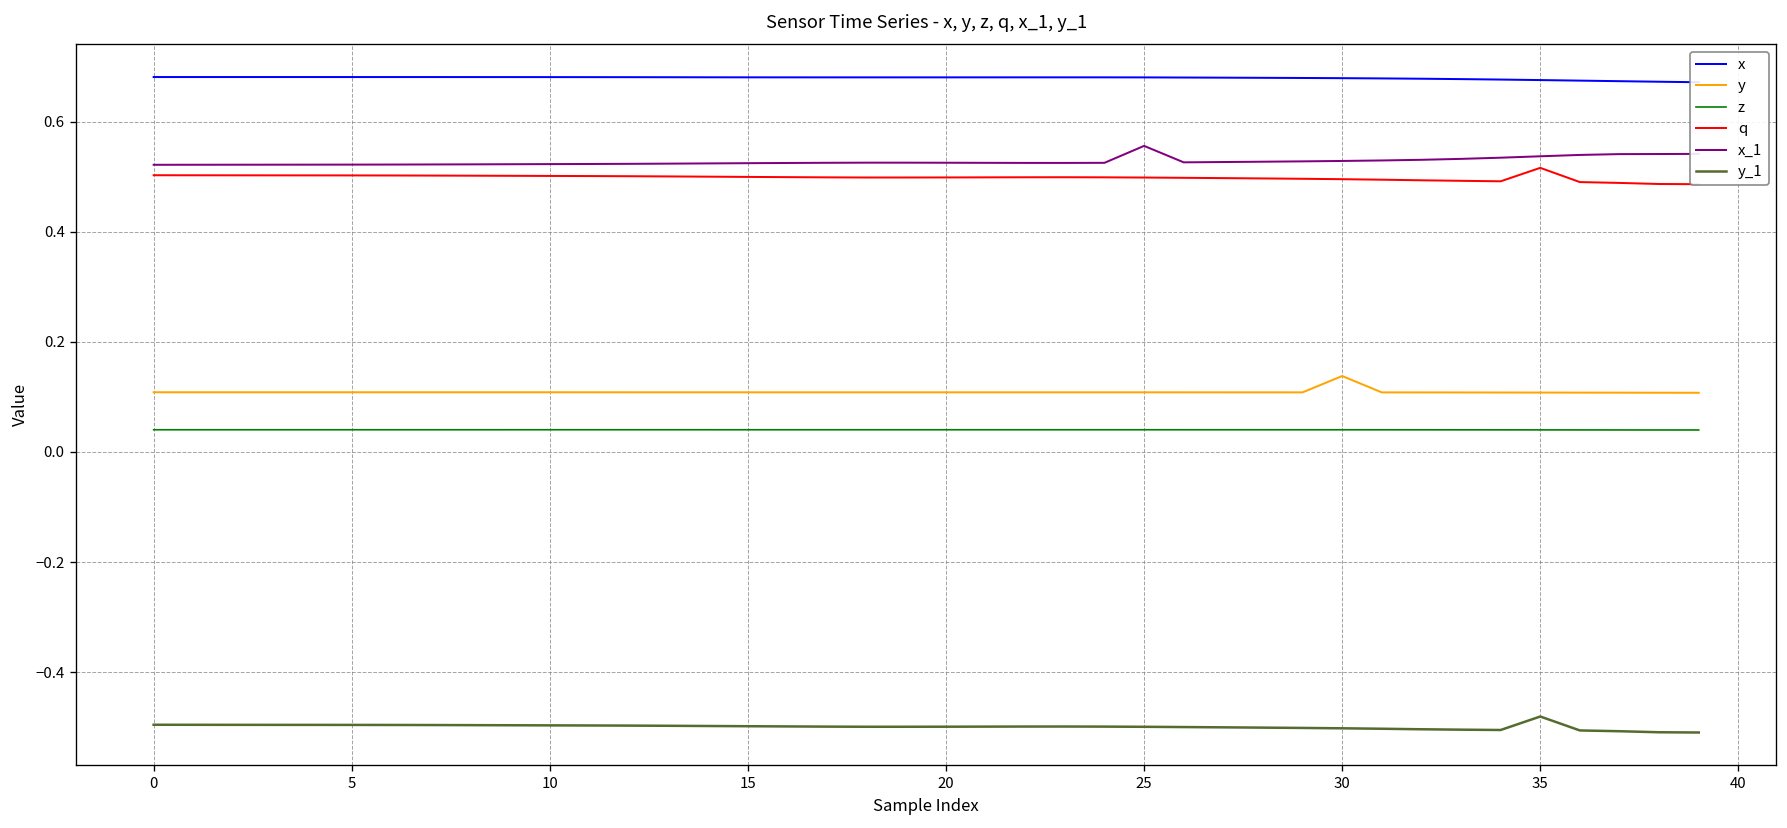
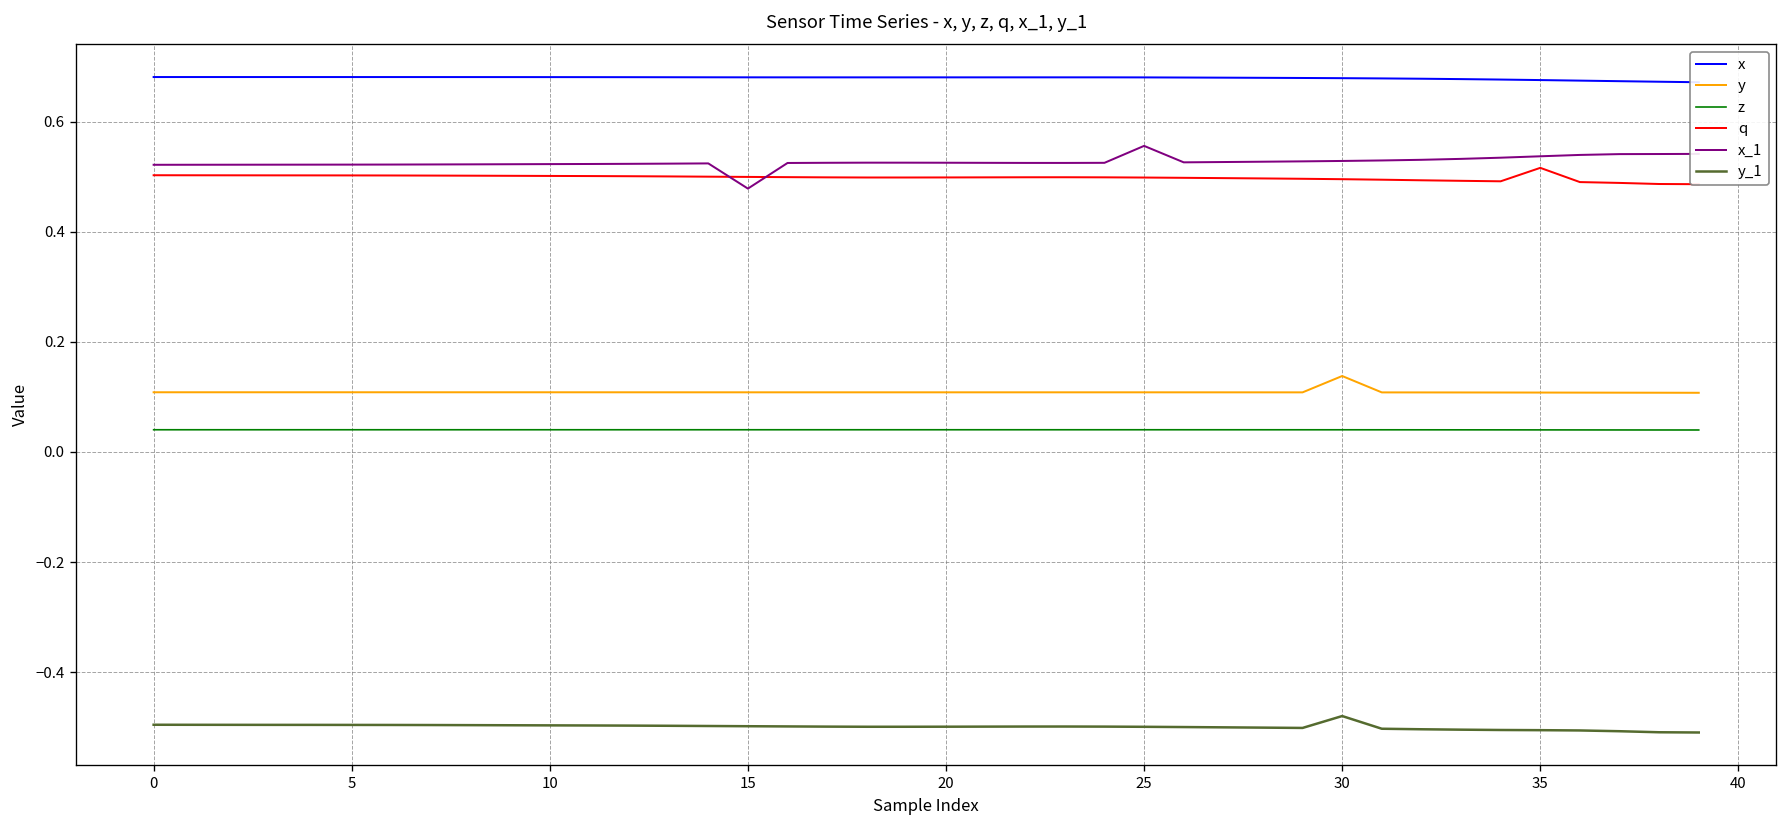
  {
    "x": {
      "0": 0.68,
      "5": 0.68,
      "10": 0.68,
      "15": 0.68,
      "20": 0.68,
      "25": 0.68,
      "30": 0.68,
      "35": 0.68
    },
    "y": {
      "0": 0.11,
      "5": 0.11,
      "10": 0.11,
      "15": 0.11,
      "20": 0.11,
      "25": 0.11,
      "30": 0.14,
      "35": 0.11
    },
    "z": {
      "0": 0.04,
      "5": 0.04,
      "10": 0.04,
      "15": 0.04,
      "20": 0.04,
      "25": 0.04,
      "30": 0.04,
      "35": 0.04
    },
    "q": {
      "0": 0.50,
      "5": 0.50,
      "10": 0.50,
      "15": 0.50,
      "20": 0.50,
      "25": 0.50,
      "30": 0.50,
      "35": 0.52
    },
    "x_1": {
      "0": 0.52,
      "5": 0.52,
      "10": 0.52,
-     "15": 0.52,
+     "15": 0.48,
      "20": 0.53,
      "25": 0.56,
      "30": 0.53,
      "35": 0.54
    },
    "y_1": {
      "0": -0.50,
      "5": -0.50,
      "10": -0.50,
      "15": -0.50,
      "20": -0.50,
      "25": -0.50,
-     "30": -0.50,
-     "35": -0.48
+     "30": -0.48,
+     "35": -0.51
    }
  }
